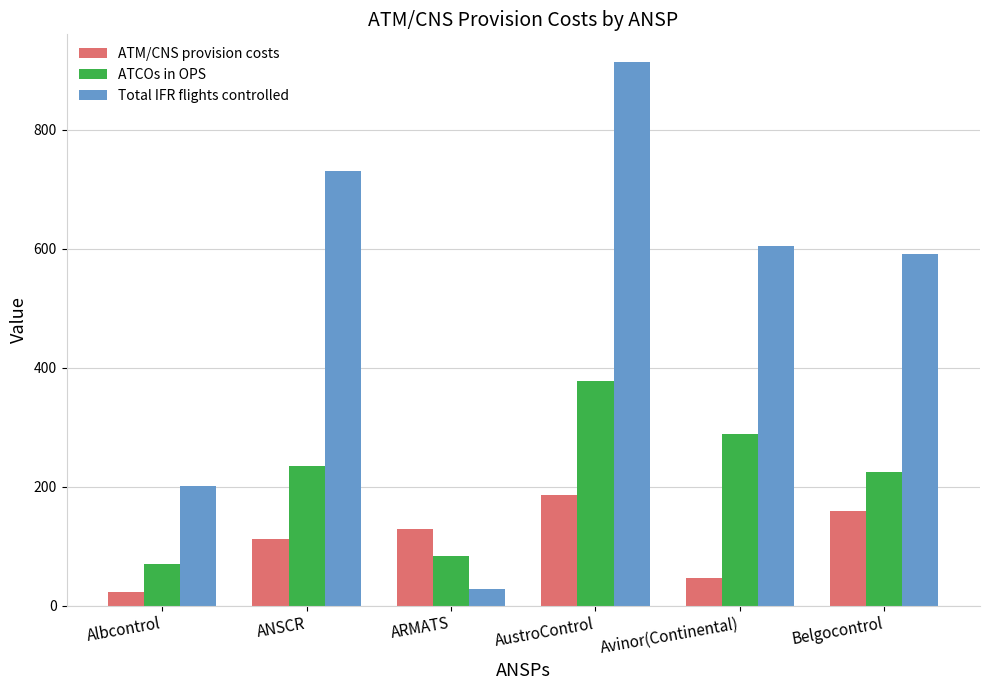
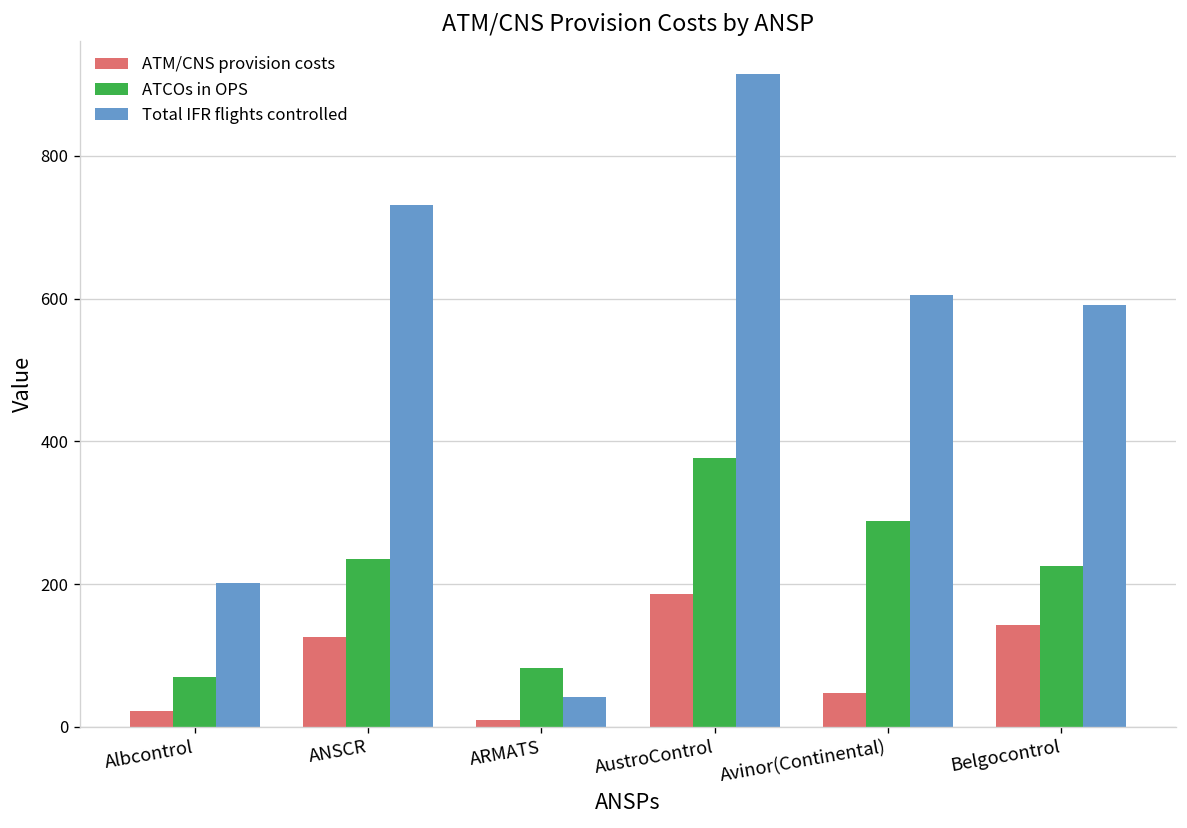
  {
    "ATM/CNS provision costs": {
      "Albcontrol": 20,
-     "ANSCR": 110,
-     "ARMATS": 130,
+     "ANSCR": 130,
+     "ARMATS": 10,
      "AustroControl": 190,
      "Avinor(Continental)": 50,
-     "Belgocontrol": 160
+     "Belgocontrol": 140
    },
    "ATCOs in OPS": {
      "Albcontrol": 70,
      "ANSCR": 240,
      "ARMATS": 80,
      "AustroControl": 380,
      "Avinor(Continental)": 290,
      "Belgocontrol": 230
    },
    "Total IFR flights controlled": {
      "Albcontrol": 200,
      "ANSCR": 730,
-     "ARMATS": 30,
+     "ARMATS": 40,
      "AustroControl": 920,
      "Avinor(Continental)": 600,
      "Belgocontrol": 590
    }
  }
